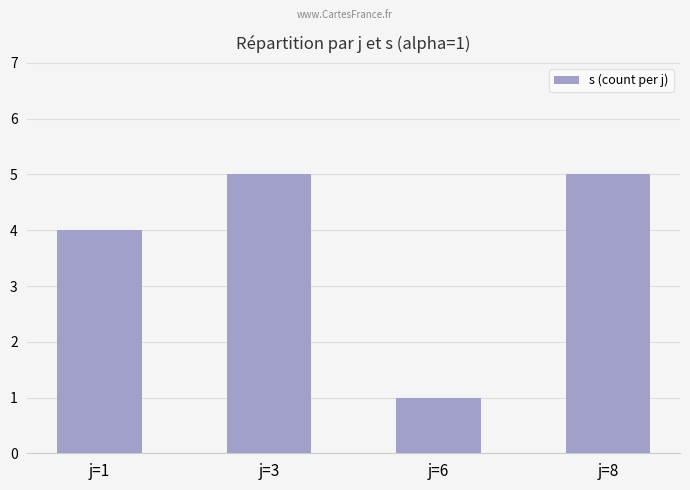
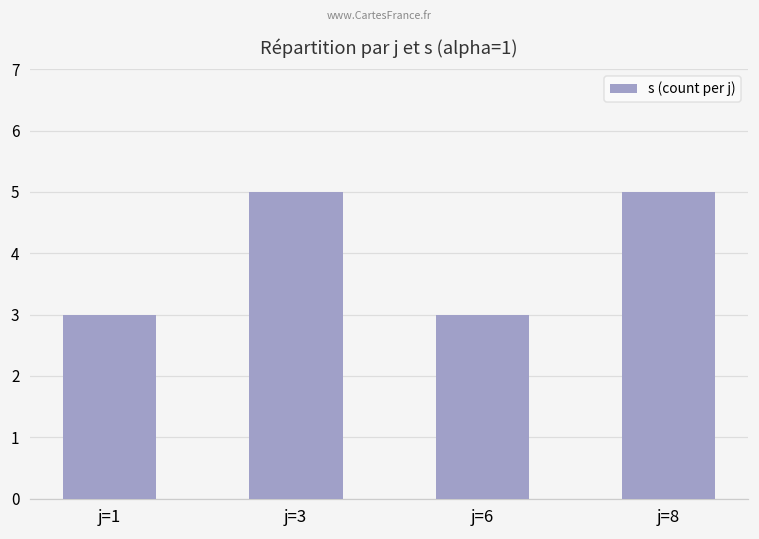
  {
-   "j=1": 4,
+   "j=1": 3,
    "j=3": 5,
-   "j=6": 1,
+   "j=6": 3,
    "j=8": 5
  }
